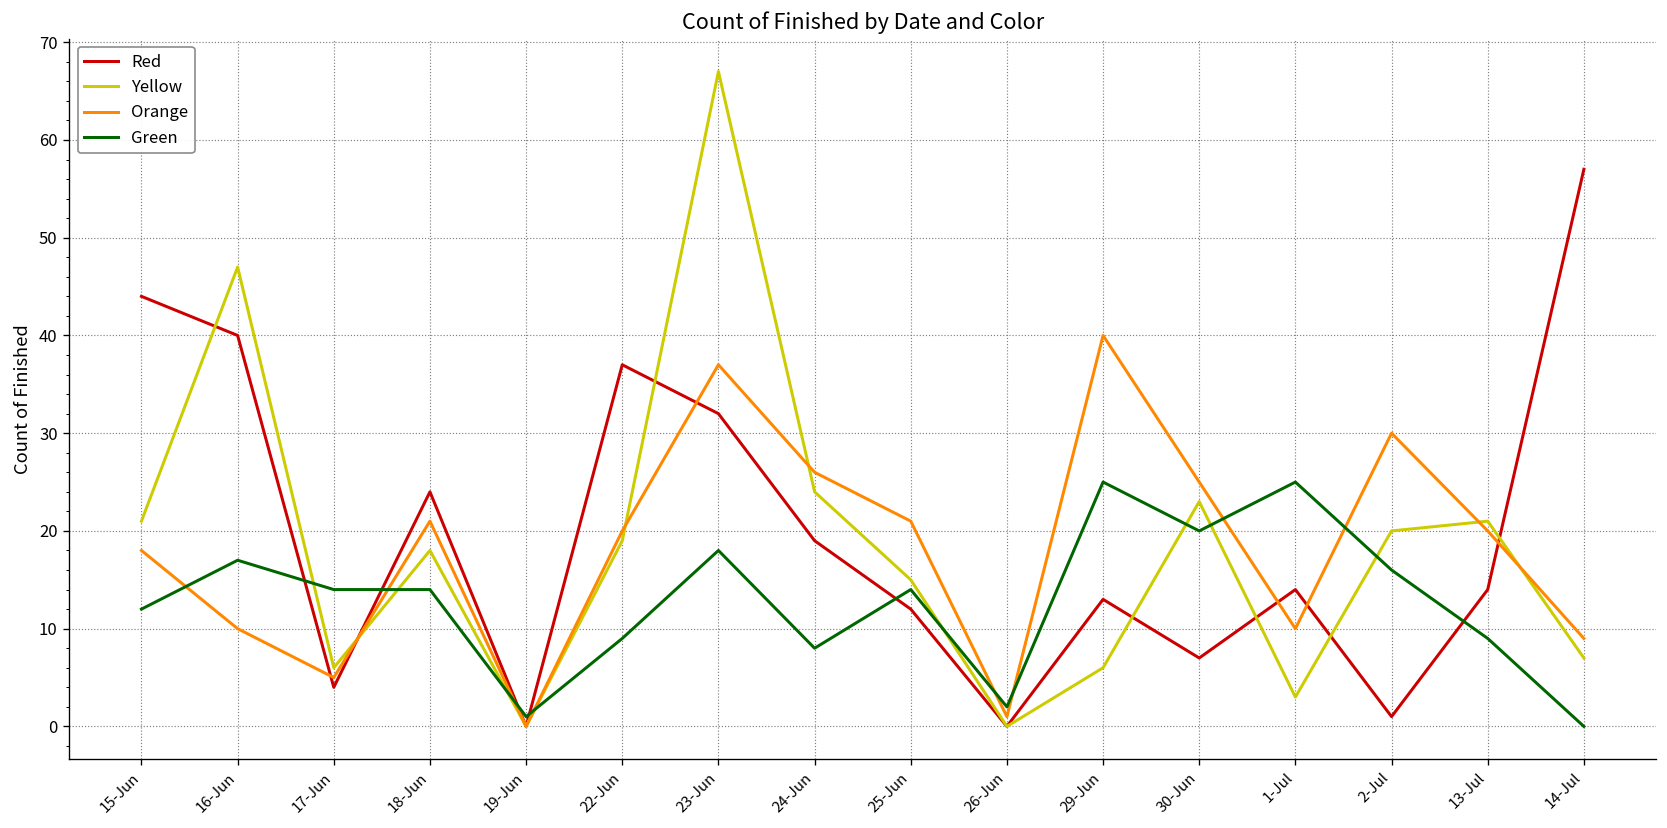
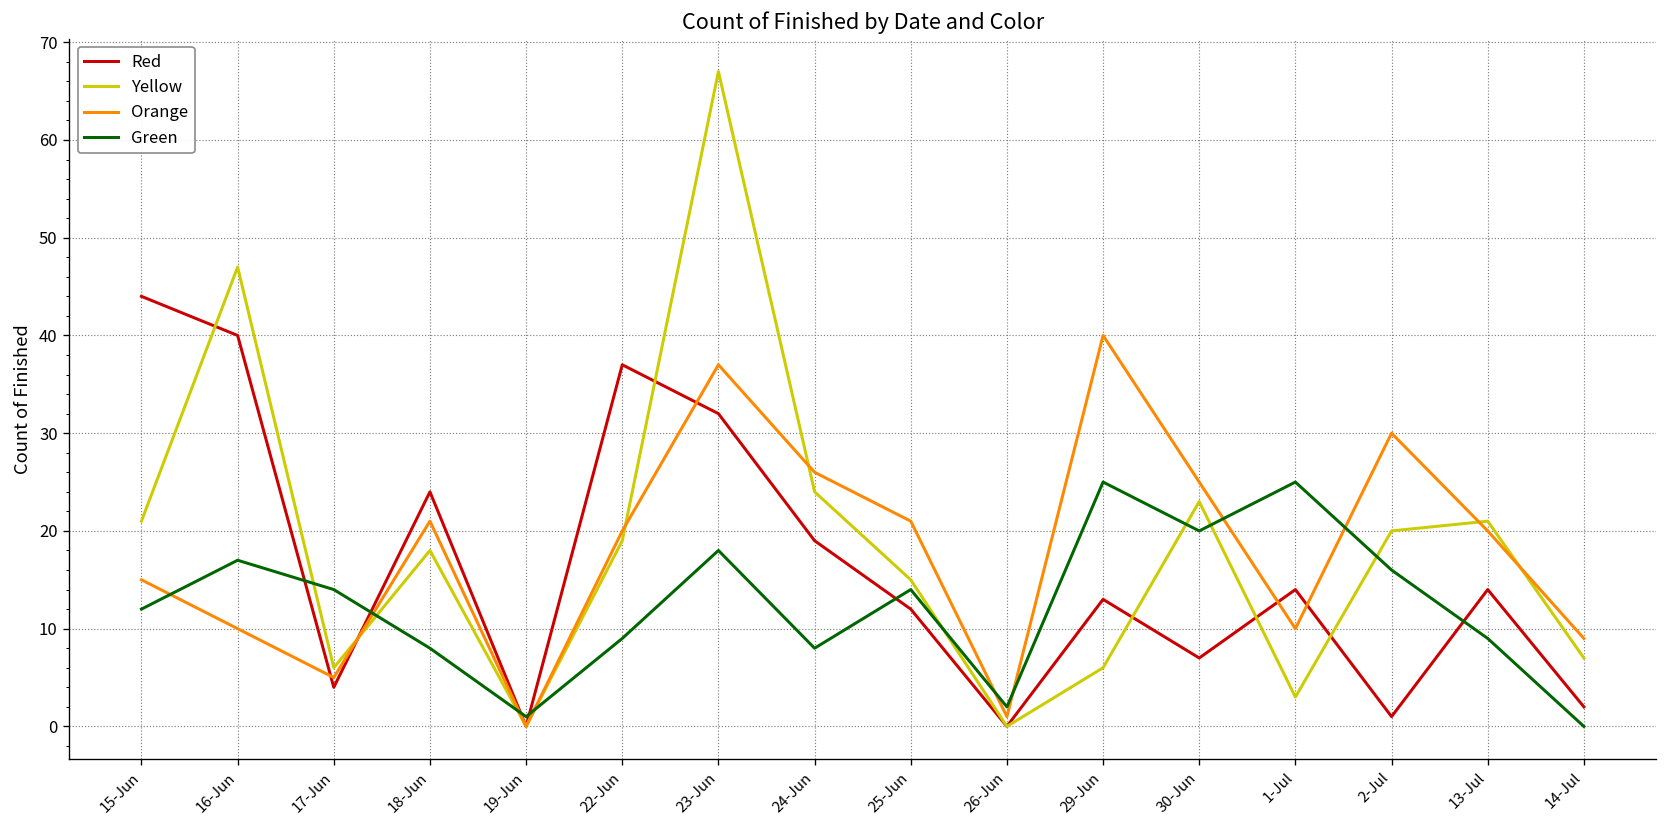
  {
    "Red": {
      "15-Jun": 44,
      "16-Jun": 40,
      "17-Jun": 4,
      "18-Jun": 24,
      "22-Jun": 37,
      "23-Jun": 32,
      "24-Jun": 19,
      "25-Jun": 12,
      "29-Jun": 13,
      "30-Jun": 7,
      "1-Jul": 14,
      "2-Jul": 1,
      "13-Jul": 14,
-     "14-Jul": 57
+     "14-Jul": 2
    },
    "Yellow": {
      "15-Jun": 21,
      "16-Jun": 47,
      "17-Jun": 6,
      "18-Jun": 18,
      "22-Jun": 19,
      "23-Jun": 67,
      "24-Jun": 24,
      "25-Jun": 15,
      "29-Jun": 6,
      "30-Jun": 23,
      "1-Jul": 3,
      "2-Jul": 20,
      "13-Jul": 21,
      "14-Jul": 7
    },
    "Orange": {
-     "15-Jun": 18,
+     "15-Jun": 15,
      "16-Jun": 10,
      "17-Jun": 5,
      "18-Jun": 21,
      "22-Jun": 20,
      "23-Jun": 37,
      "24-Jun": 26,
      "25-Jun": 21,
      "26-Jun": 1,
      "29-Jun": 40,
      "30-Jun": 25,
      "1-Jul": 10,
      "2-Jul": 30,
      "13-Jul": 20,
      "14-Jul": 9
    },
    "Green": {
      "15-Jun": 12,
      "16-Jun": 17,
      "17-Jun": 14,
-     "18-Jun": 14,
+     "18-Jun": 8,
      "19-Jun": 1,
      "22-Jun": 9,
      "23-Jun": 18,
      "24-Jun": 8,
      "25-Jun": 14,
      "26-Jun": 2,
      "29-Jun": 25,
      "30-Jun": 20,
      "1-Jul": 25,
      "2-Jul": 16,
      "13-Jul": 9,
      "14-Jul": 0
    }
  }
